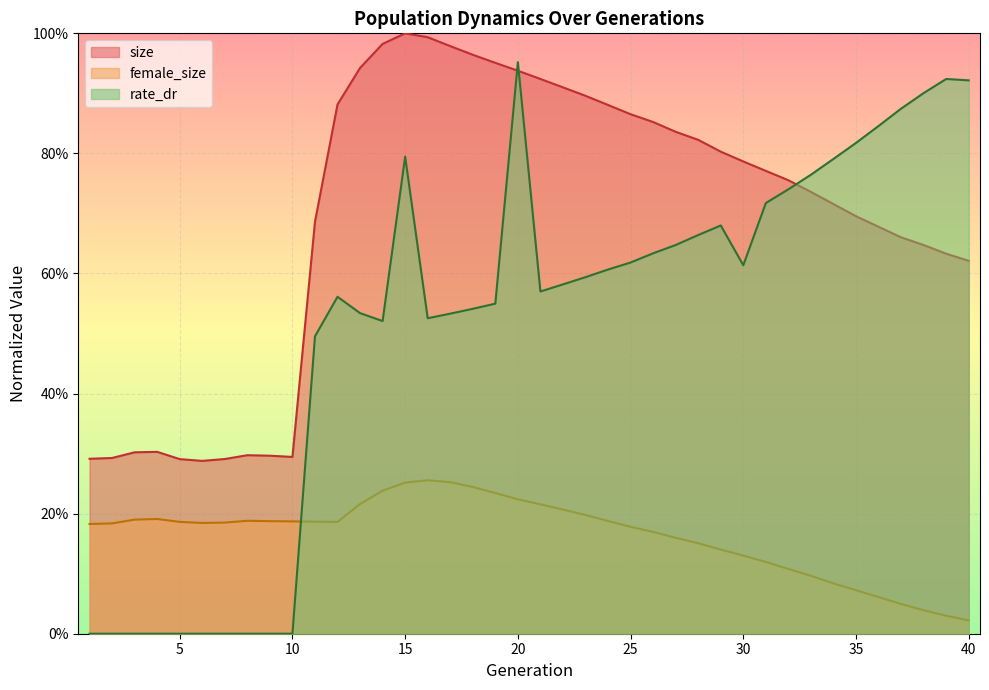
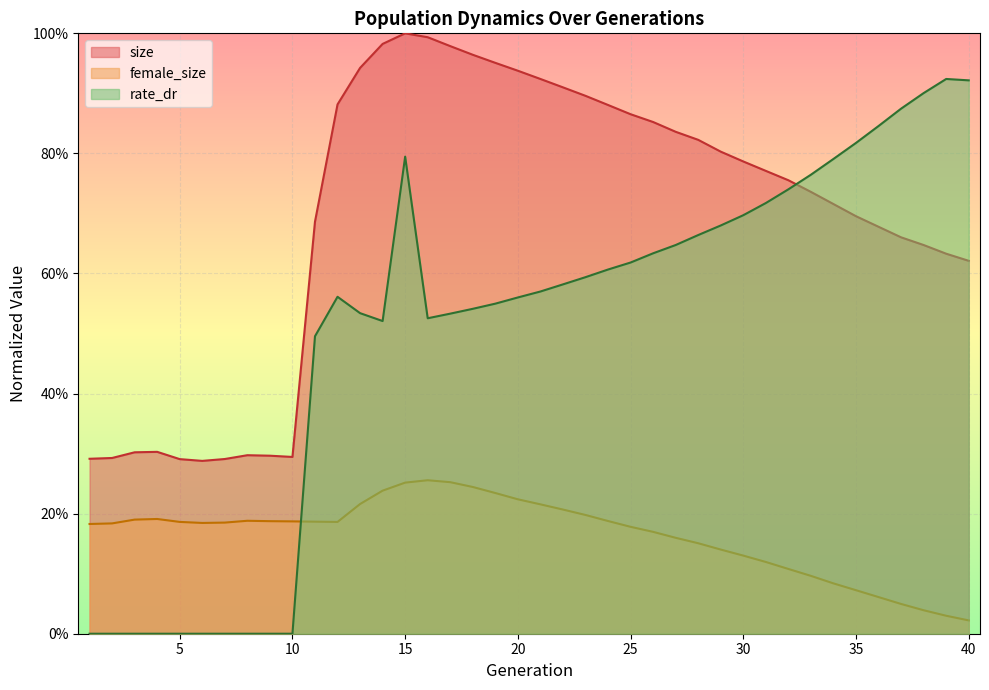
  {
    "rate_dr": {
      "5": "0%",
      "10": "0%",
      "15": "79%",
-     "20": "95%",
+     "20": "56%",
      "25": "62%",
-     "30": "61%",
+     "30": "70%",
      "35": "82%",
      "40": "92%"
    }
  }
